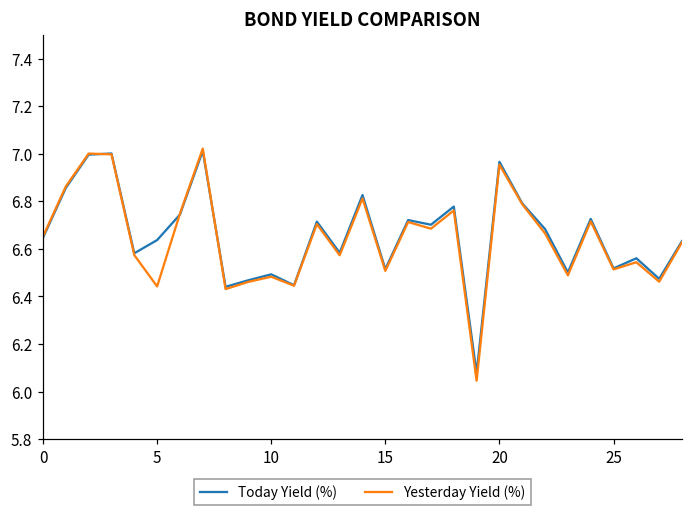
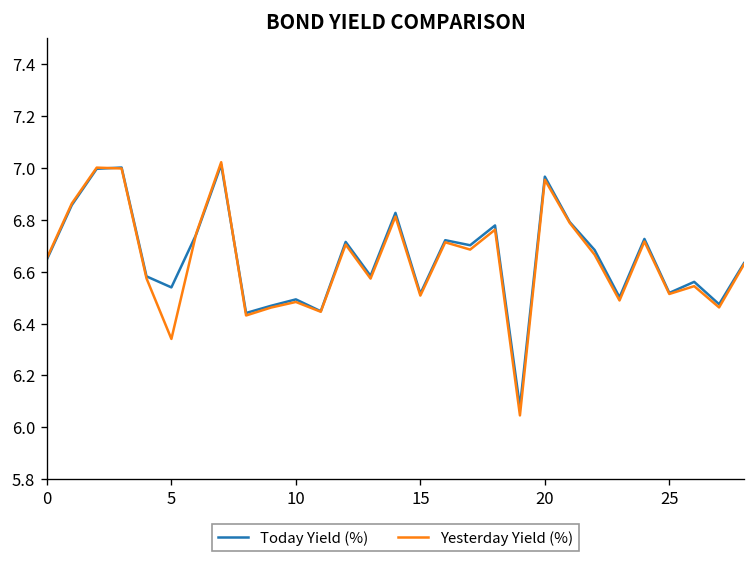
  {
    "Today Yield (%)": {
-     "5": 6.64,
+     "5": 6.54,
      "20": 6.97
    },
    "Yesterday Yield (%)": {
-     "5": 6.44,
+     "5": 6.34,
      "20": 6.95
    }
  }
